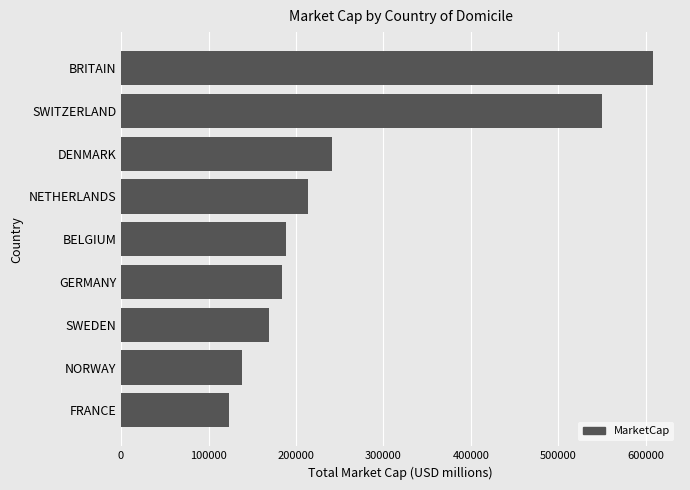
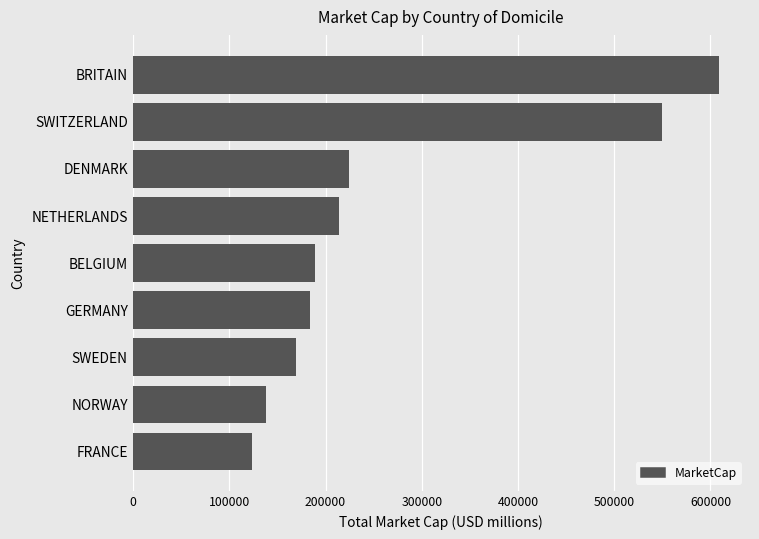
  {
    "BRITAIN": 610000,
    "SWITZERLAND": 550000,
-   "DENMARK": 240000,
+   "DENMARK": 220000,
    "NETHERLANDS": 210000,
    "BELGIUM": 190000,
    "GERMANY": 180000,
    "SWEDEN": 170000,
    "NORWAY": 140000,
    "FRANCE": 120000
  }
